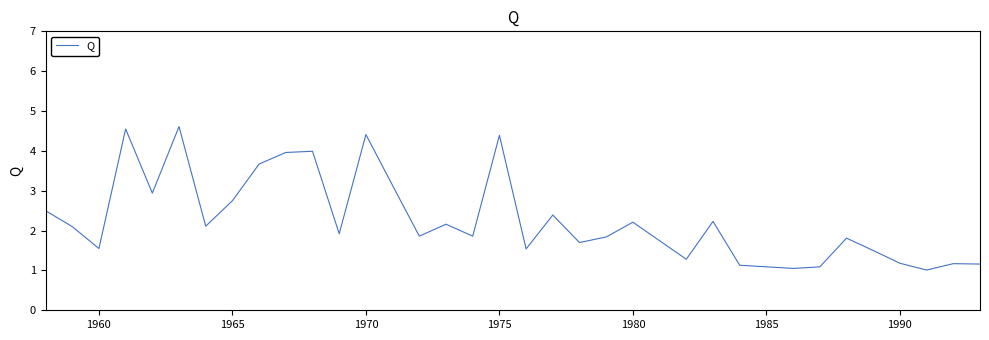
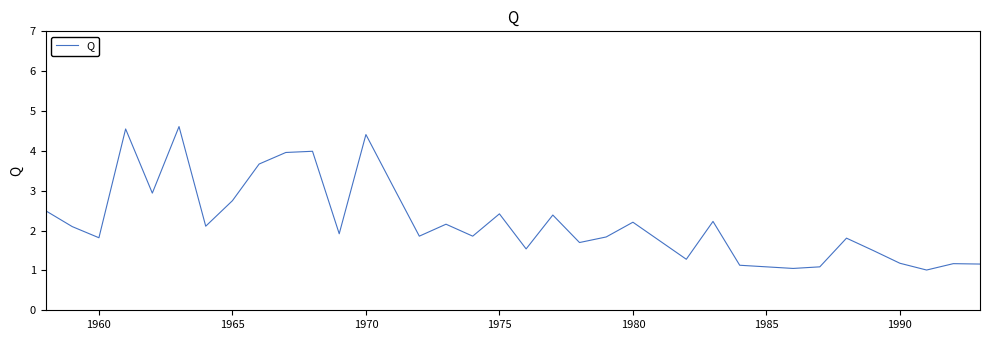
  {
-   "1960": 1.6,
+   "1960": 1.8,
    "1965": 2.8,
    "1970": 4.4,
-   "1975": 4.4,
+   "1975": 2.4,
    "1980": 2.2,
    "1990": 1.2
  }
